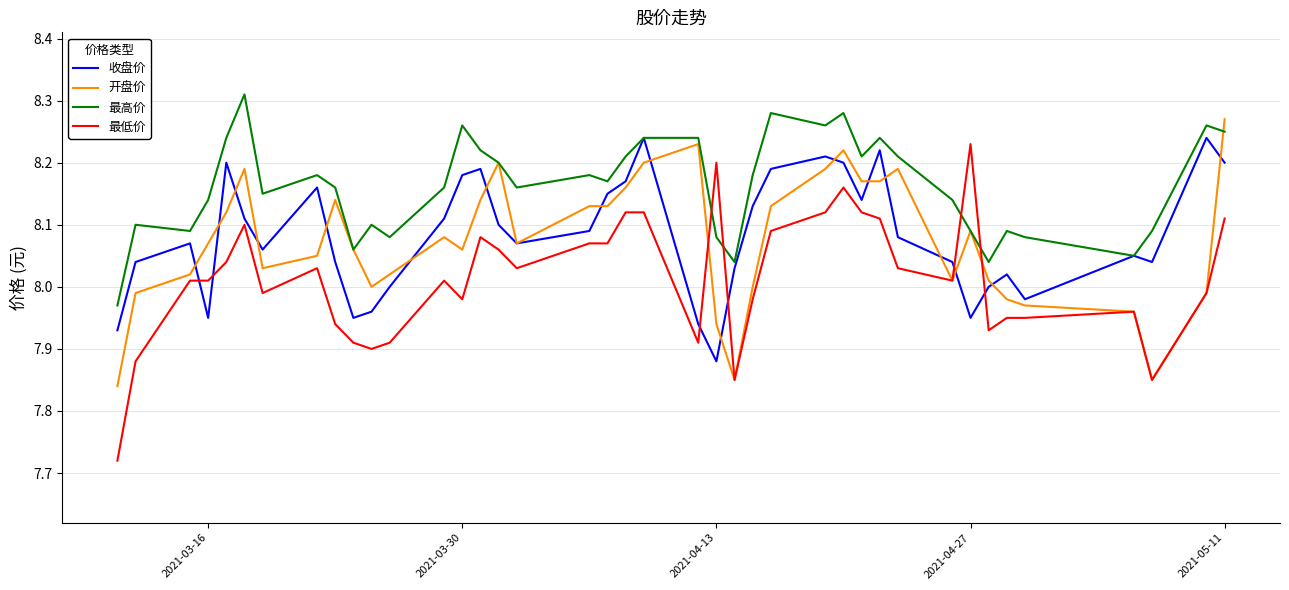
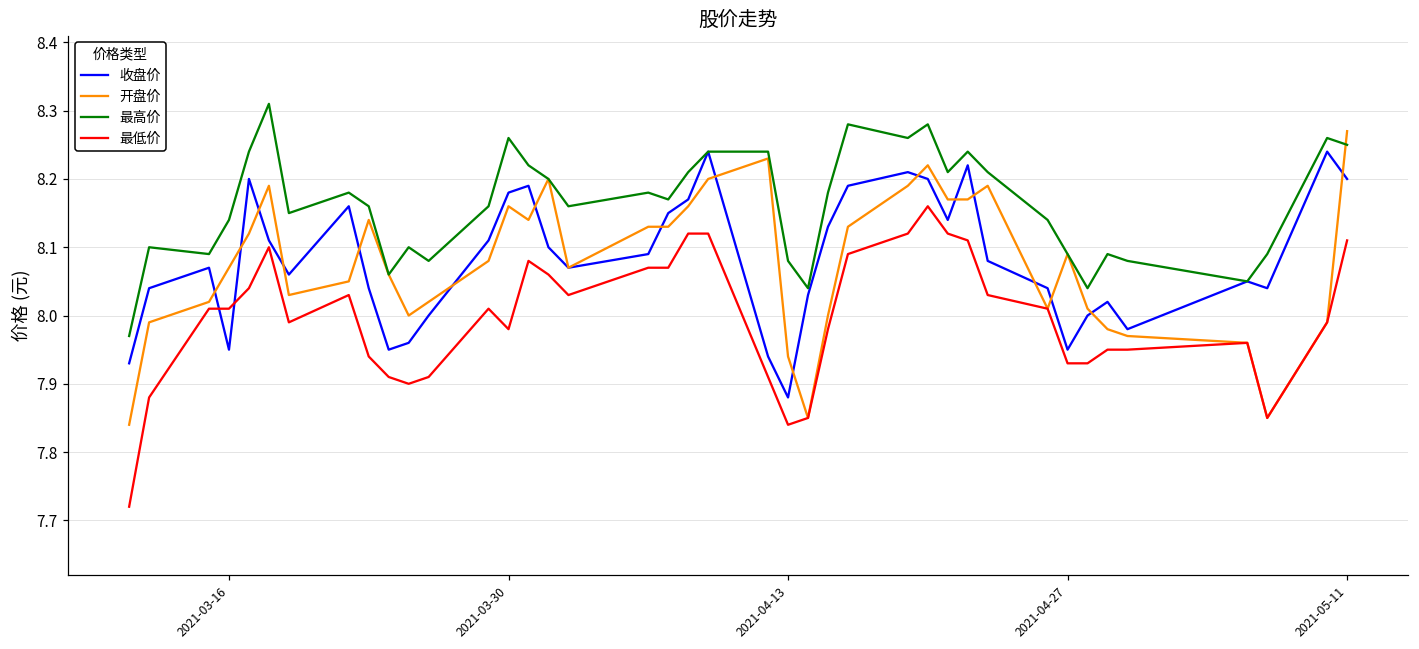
  {
    "收盘价": {
      "2021-03-16": 7.95,
      "2021-03-30": 8.18,
      "2021-04-13": 7.88,
      "2021-04-27": 7.95,
      "2021-05-11": 8.20
    },
    "开盘价": {
      "2021-03-16": 8.07,
-     "2021-03-30": 8.06,
+     "2021-03-30": 8.16,
      "2021-04-13": 7.94,
      "2021-05-11": 8.27
    },
    "最高价": {
      "2021-03-16": 8.14,
      "2021-03-30": 8.26,
      "2021-04-13": 8.08,
      "2021-05-11": 8.25
    },
    "最低价": {
      "2021-03-16": 8.01,
      "2021-03-30": 7.98,
-     "2021-04-13": 8.20,
-     "2021-04-27": 8.23,
+     "2021-04-13": 7.84,
+     "2021-04-27": 7.93,
      "2021-05-11": 8.11
    }
  }
